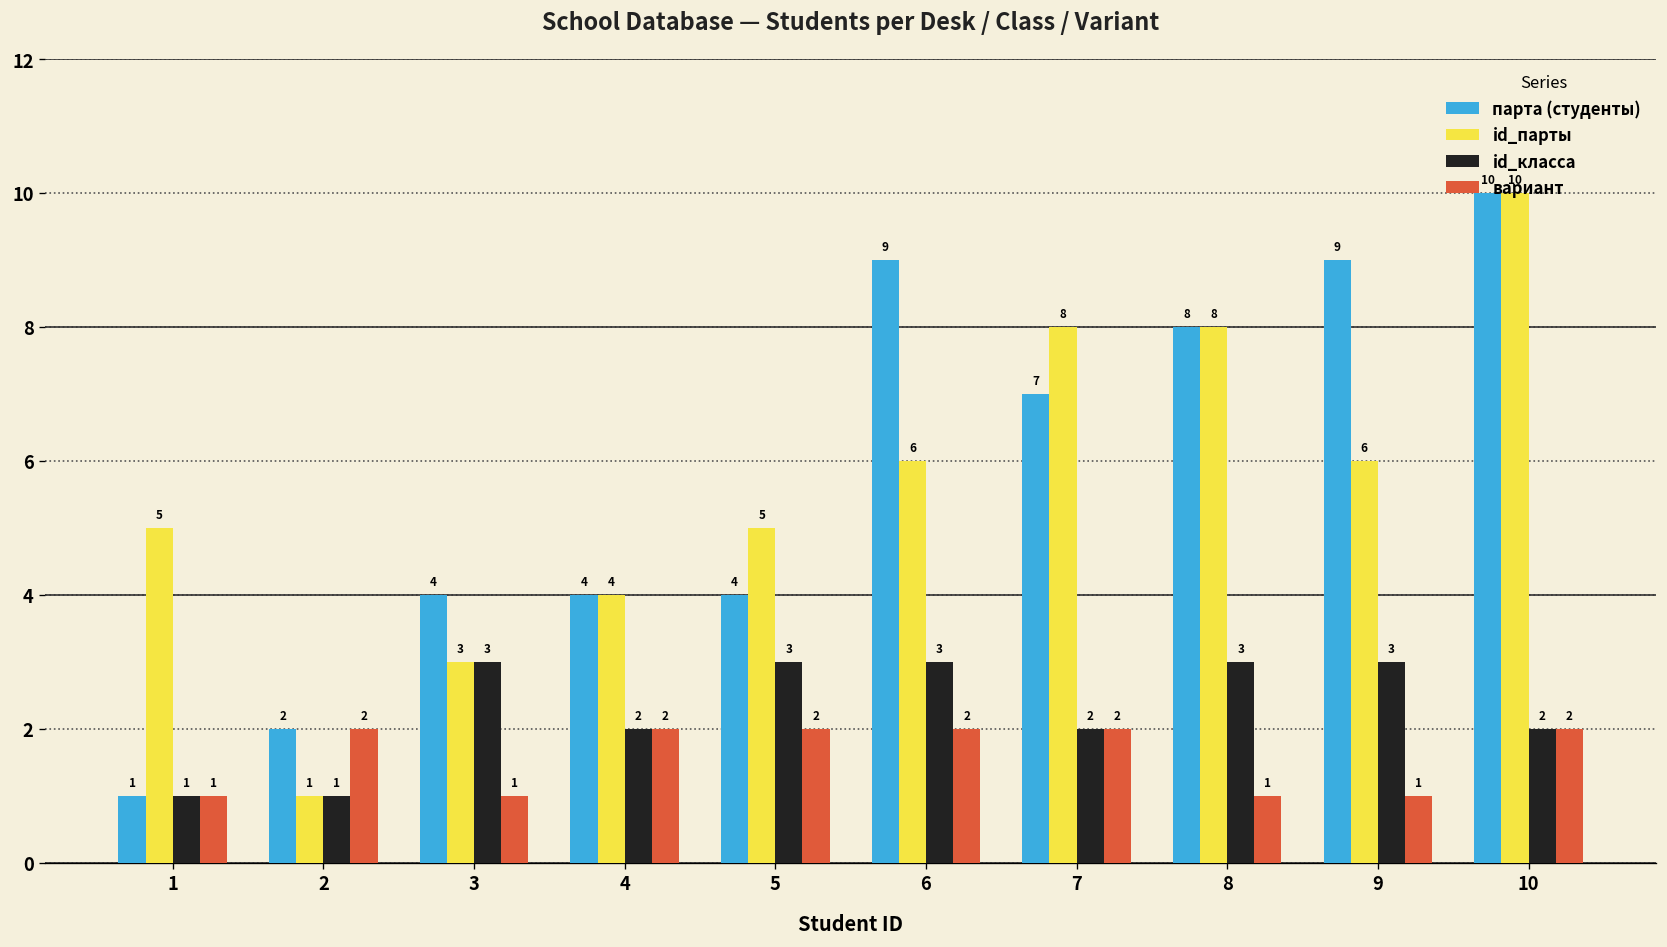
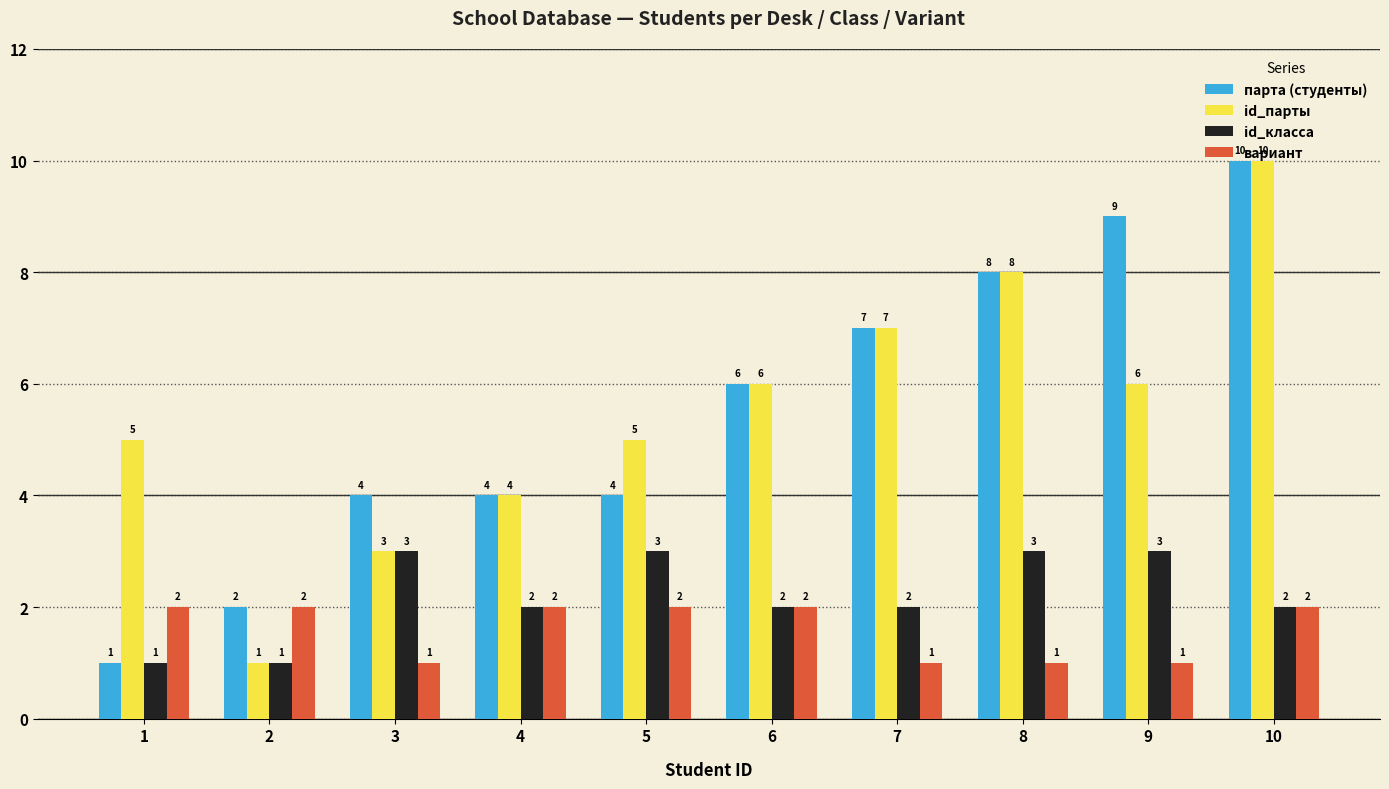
  {
    "парта (студенты)": {
      "1": 1,
      "2": 2,
      "3": 4,
      "4": 4,
      "5": 4,
-     "6": 9,
+     "6": 6,
      "7": 7,
      "8": 8,
      "9": 9,
      "10": 10
    },
    "id_парты": {
      "1": 5,
      "2": 1,
      "3": 3,
      "4": 4,
      "5": 5,
      "6": 6,
-     "7": 8,
+     "7": 7,
      "8": 8,
      "9": 6,
      "10": 10
    },
    "id_класса": {
      "1": 1,
      "2": 1,
      "3": 3,
      "4": 2,
      "5": 3,
-     "6": 3,
+     "6": 2,
      "7": 2,
      "8": 3,
      "9": 3,
      "10": 2
    },
    "вариант": {
-     "1": 1,
+     "1": 2,
      "2": 2,
      "3": 1,
      "4": 2,
      "5": 2,
      "6": 2,
-     "7": 2,
+     "7": 1,
      "8": 1,
      "9": 1,
      "10": 2
    }
  }
